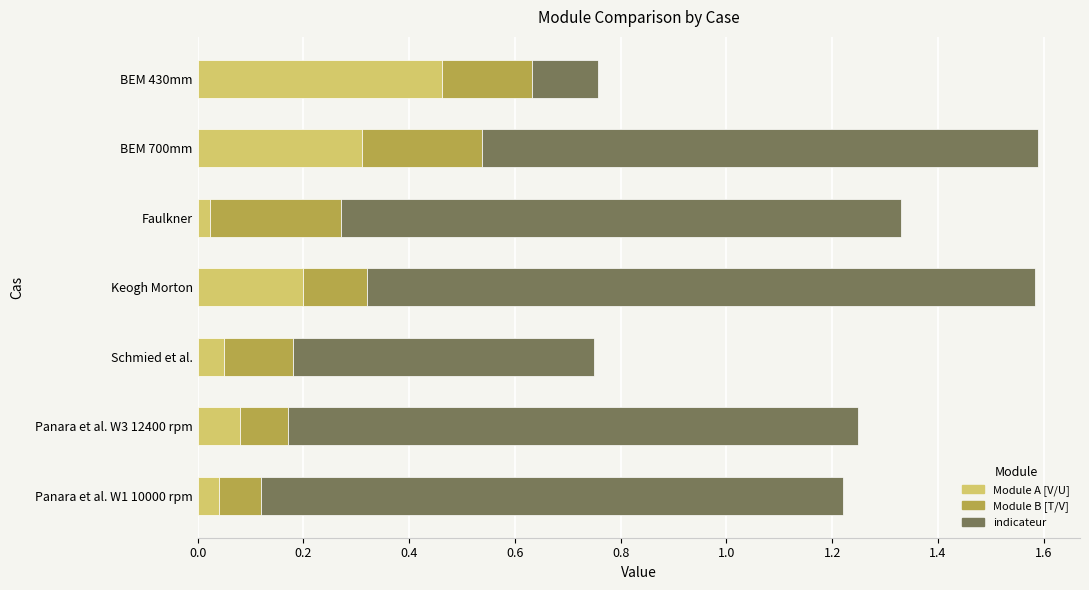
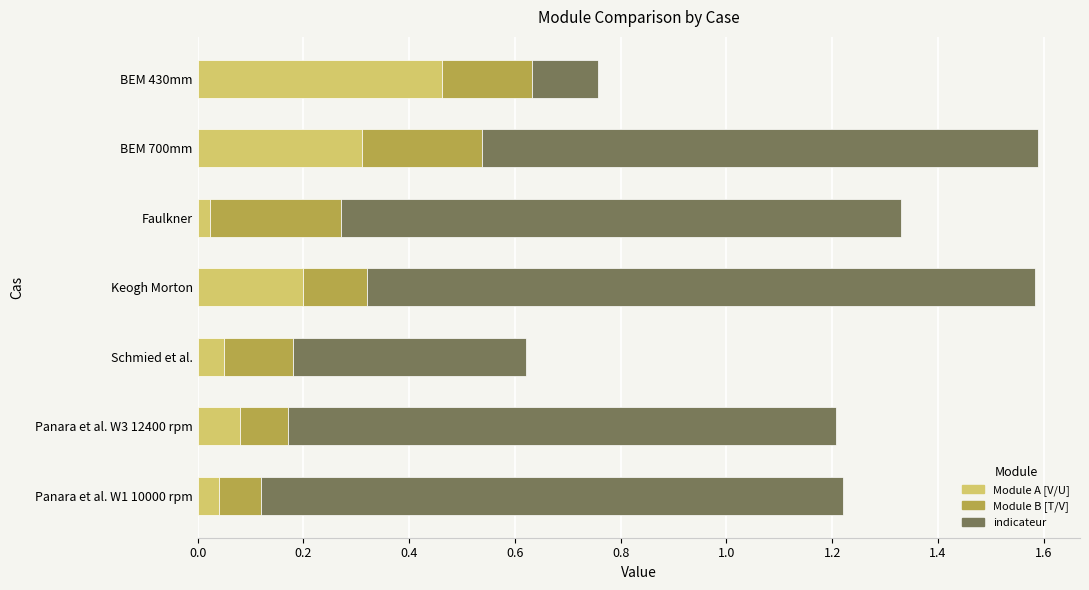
  {
    "indicateur": {
      "BEM 430mm": 0.12,
      "BEM 700mm": 1.05,
      "Faulkner": 1.06,
      "Keogh Morton": 1.26,
-     "Schmied et al.": 0.57,
-     "Panara et al. W3 12400 rpm": 1.08,
+     "Schmied et al.": 0.44,
+     "Panara et al. W3 12400 rpm": 1.04,
      "Panara et al. W1 10000 rpm": 1.10
    }
  }
